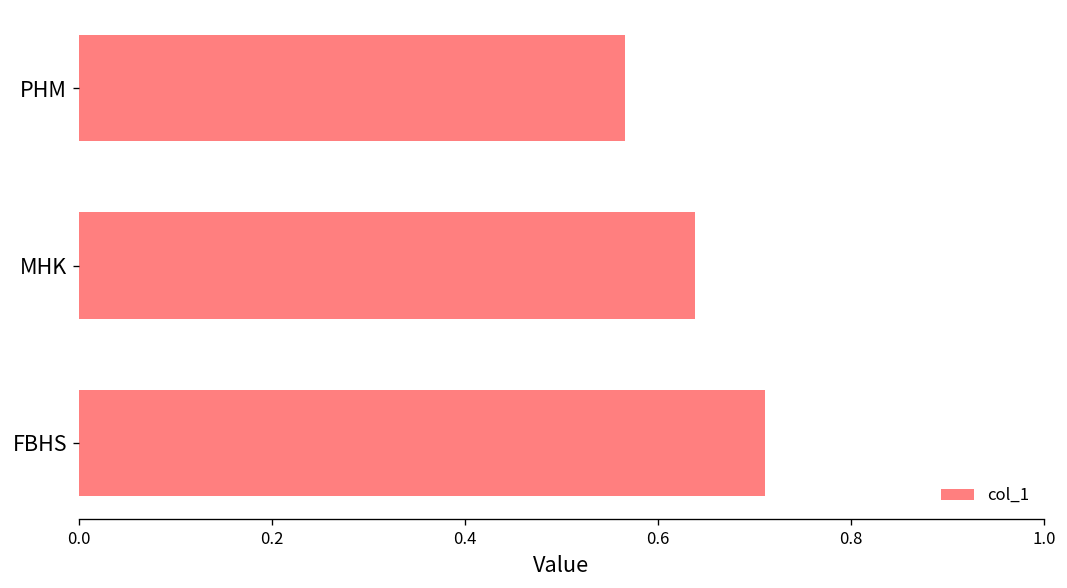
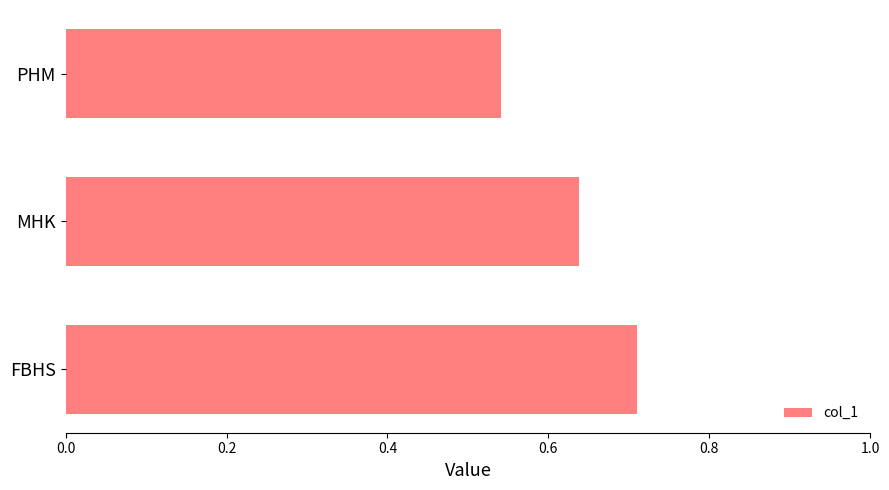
  {
-   "PHM": 0.57,
+   "PHM": 0.54,
    "MHK": 0.64,
    "FBHS": 0.71
  }
